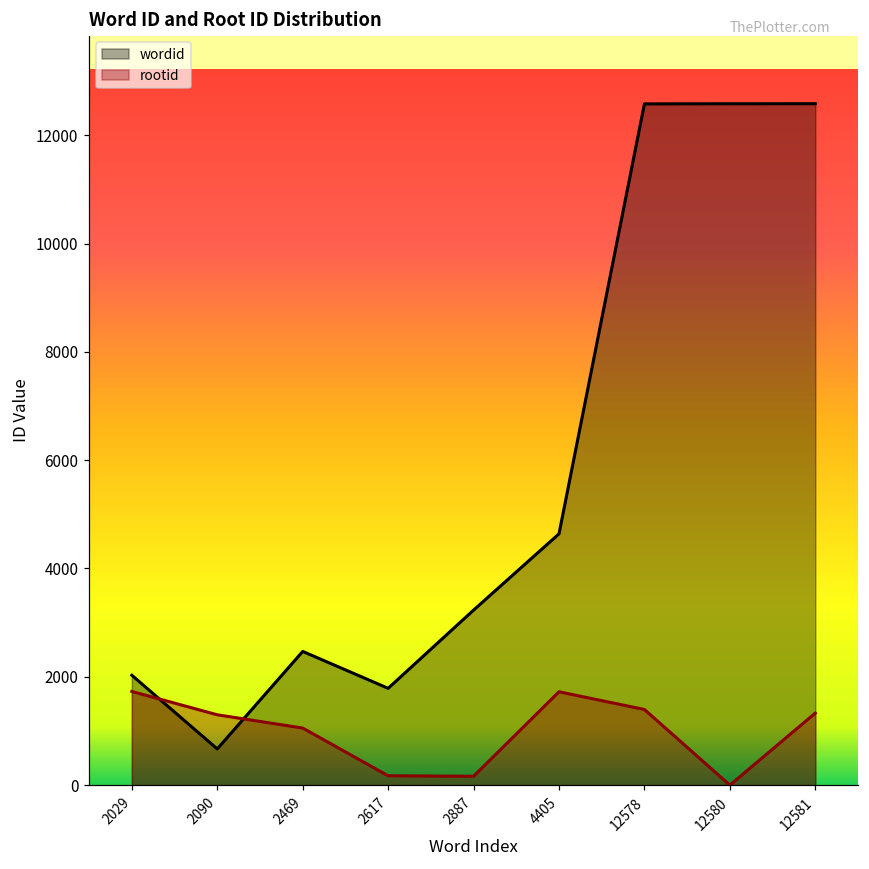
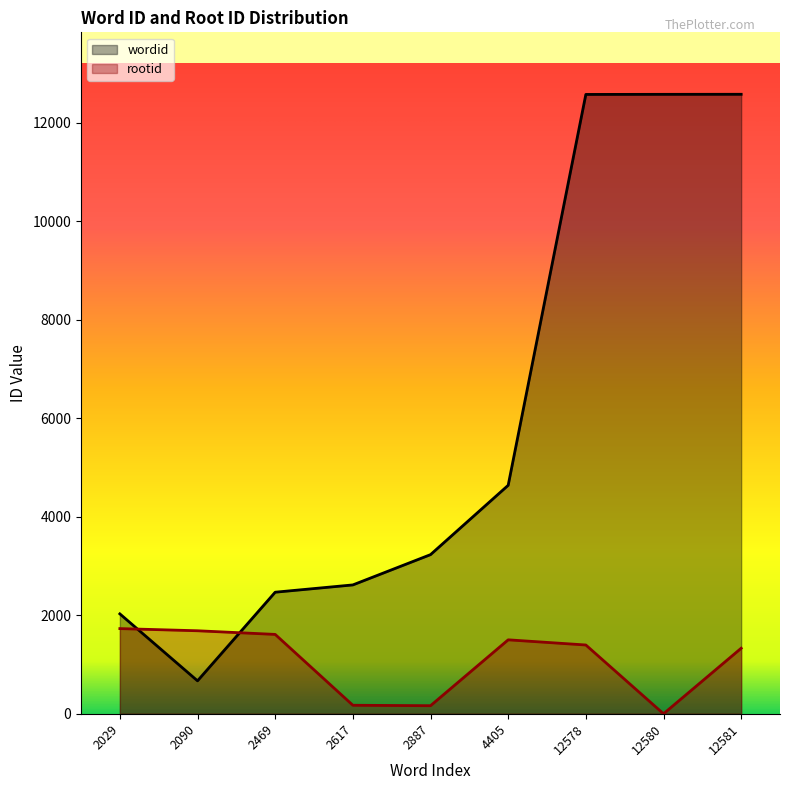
  {
    "wordid": {
      "2029": 2000,
      "2090": 700,
      "2469": 2500,
-     "2617": 1800,
+     "2617": 2600,
      "2887": 3200,
      "4405": 4600,
      "12578": 12600,
      "12580": 12600,
      "12581": 12600
    },
    "rootid": {
      "2029": 1700,
-     "2090": 1300,
-     "2469": 1100,
+     "2090": 1700,
+     "2469": 1600,
      "2617": 200,
      "2887": 200,
-     "4405": 1700,
+     "4405": 1500,
      "12578": 1400,
      "12580": 0,
      "12581": 1300
    }
  }
